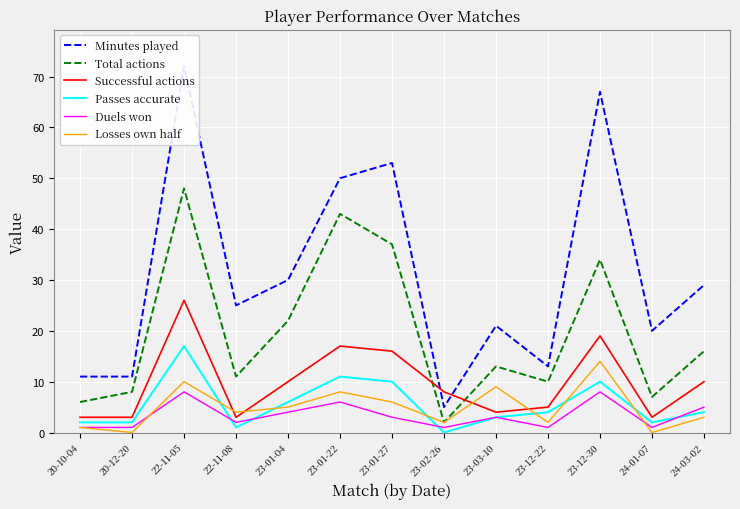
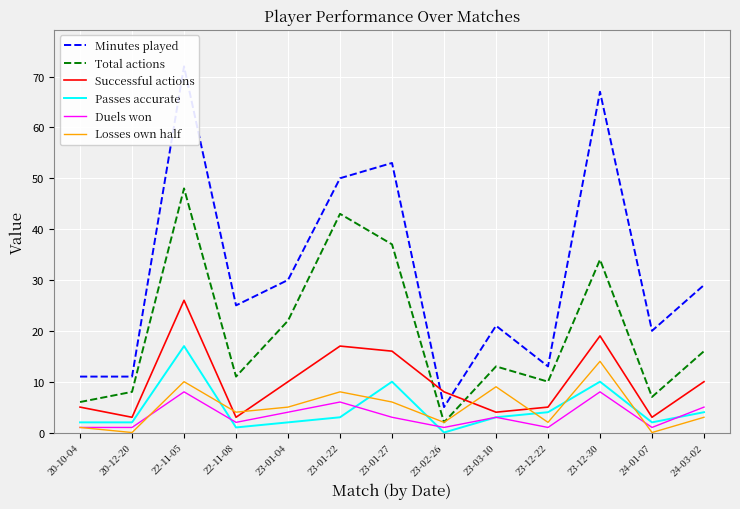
  {
    "Minutes played": {
      "20-10-04": 11,
      "20-12-20": 11,
      "22-11-08": 25,
      "23-01-04": 30,
      "23-01-22": 50,
      "23-01-27": 53,
      "23-02-26": 5,
      "23-03-10": 21,
      "23-12-22": 13,
      "23-12-30": 67,
      "24-01-07": 20,
      "24-03-02": 29
    },
    "Total actions": {
      "20-10-04": 6,
      "20-12-20": 8,
      "22-11-05": 48,
      "22-11-08": 11,
      "23-01-04": 22,
      "23-01-22": 43,
      "23-01-27": 37,
      "23-03-10": 13,
      "23-12-22": 10,
      "23-12-30": 34,
      "24-01-07": 7,
      "24-03-02": 16
    },
    "Successful actions": {
-     "20-10-04": 3,
+     "20-10-04": 5,
      "20-12-20": 3,
      "22-11-05": 26,
      "22-11-08": 3,
      "23-01-04": 10,
      "23-01-22": 17,
      "23-01-27": 16,
      "23-02-26": 8,
      "23-03-10": 4,
      "23-12-22": 5,
      "23-12-30": 19,
      "24-01-07": 3,
      "24-03-02": 10
    },
    "Passes accurate": {
      "20-10-04": 2,
      "20-12-20": 2,
      "22-11-05": 17,
      "22-11-08": 1,
-     "23-01-04": 6,
-     "23-01-22": 11,
+     "23-01-04": 2,
+     "23-01-22": 3,
      "23-01-27": 10,
      "23-02-26": 0,
      "23-12-22": 4,
      "23-12-30": 10,
      "24-01-07": 2,
      "24-03-02": 4
    },
    "Duels won": {
      "20-12-20": 1,
      "22-11-05": 8,
      "22-11-08": 2,
      "23-01-04": 4,
      "23-01-22": 6,
      "23-01-27": 3,
      "23-02-26": 1,
      "23-12-22": 1,
      "23-12-30": 8,
      "24-01-07": 1,
      "24-03-02": 5
    },
    "Losses own half": {
      "20-12-20": 0,
      "22-11-05": 10,
      "22-11-08": 4,
      "23-01-04": 5,
      "23-01-22": 8,
      "23-01-27": 6,
      "23-03-10": 9,
      "23-12-22": 2,
      "23-12-30": 14,
      "24-01-07": 0,
      "24-03-02": 3
    }
  }
